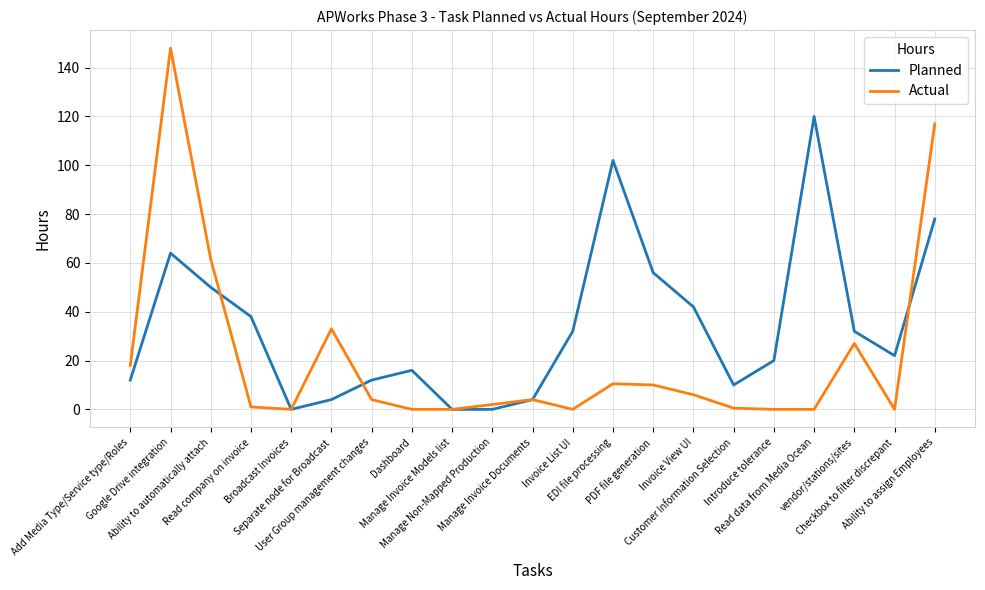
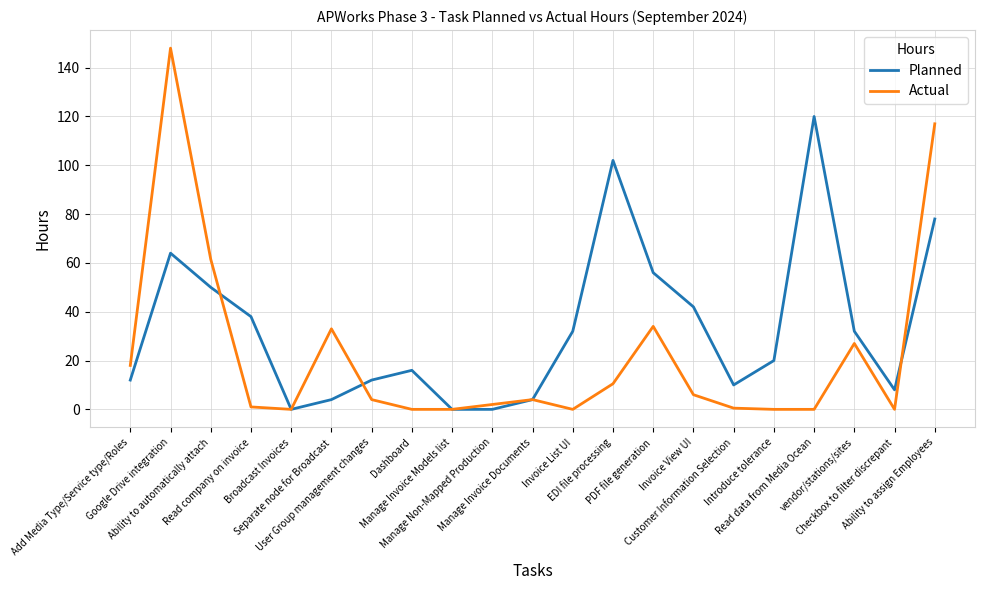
  {
    "Planned": {
      "Add Media Type/Service type/Roles": 12,
      "Google Drive integration": 64,
      "Ability to automatically attach": 50,
      "Read company on invoice": 38,
      "Separate node for Broadcast": 4,
      "User Group management changes": 12,
      "Dashboard": 16,
      "Manage Non-Mapped Production": 0,
      "Invoice List UI": 32,
      "EDI file processing": 102,
      "PDF file generation": 56,
      "Invoice View UI": 42,
      "Customer Information Selection": 10,
      "Introduce tolerance": 20,
      "Read data from Media Ocean": 120,
      "vendor/stations/sites": 32,
-     "Checkbox to filter discrepant": 22,
+     "Checkbox to filter discrepant": 8,
      "Ability to assign Employees": 78
    },
    "Actual": {
      "Add Media Type/Service type/Roles": 18,
      "Google Drive integration": 148,
      "Ability to automatically attach": 62,
      "Read company on invoice": 1,
      "Separate node for Broadcast": 33,
      "User Group management changes": 4,
      "Dashboard": 0,
      "Manage Non-Mapped Production": 2,
      "Invoice List UI": 0,
      "EDI file processing": 11,
-     "PDF file generation": 10,
+     "PDF file generation": 34,
      "Invoice View UI": 6,
      "Customer Information Selection": 1,
      "Introduce tolerance": 0,
      "Read data from Media Ocean": 0,
      "vendor/stations/sites": 27,
      "Checkbox to filter discrepant": 0,
      "Ability to assign Employees": 117
    }
  }
